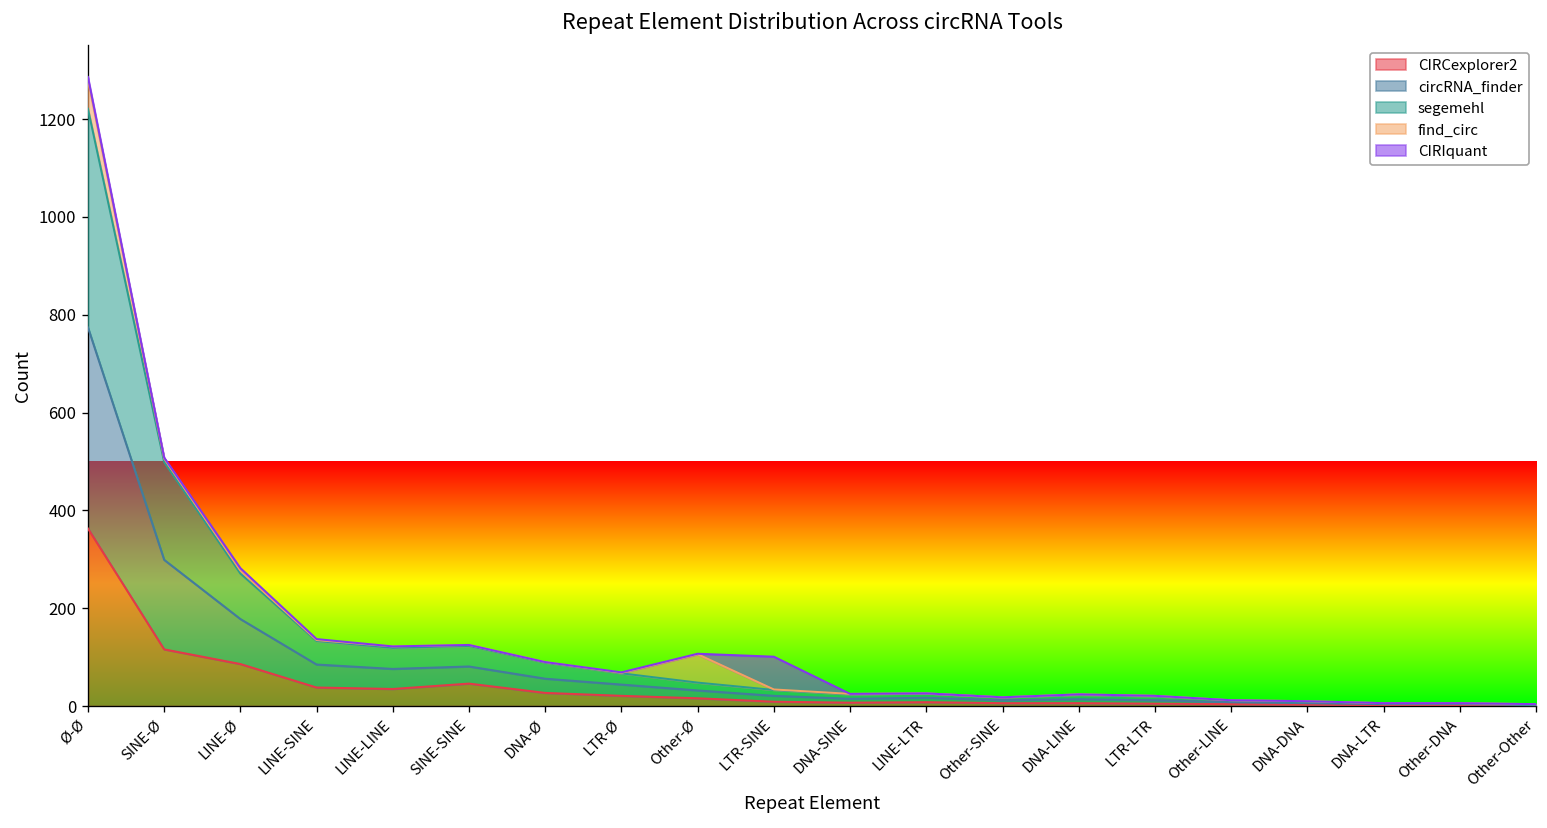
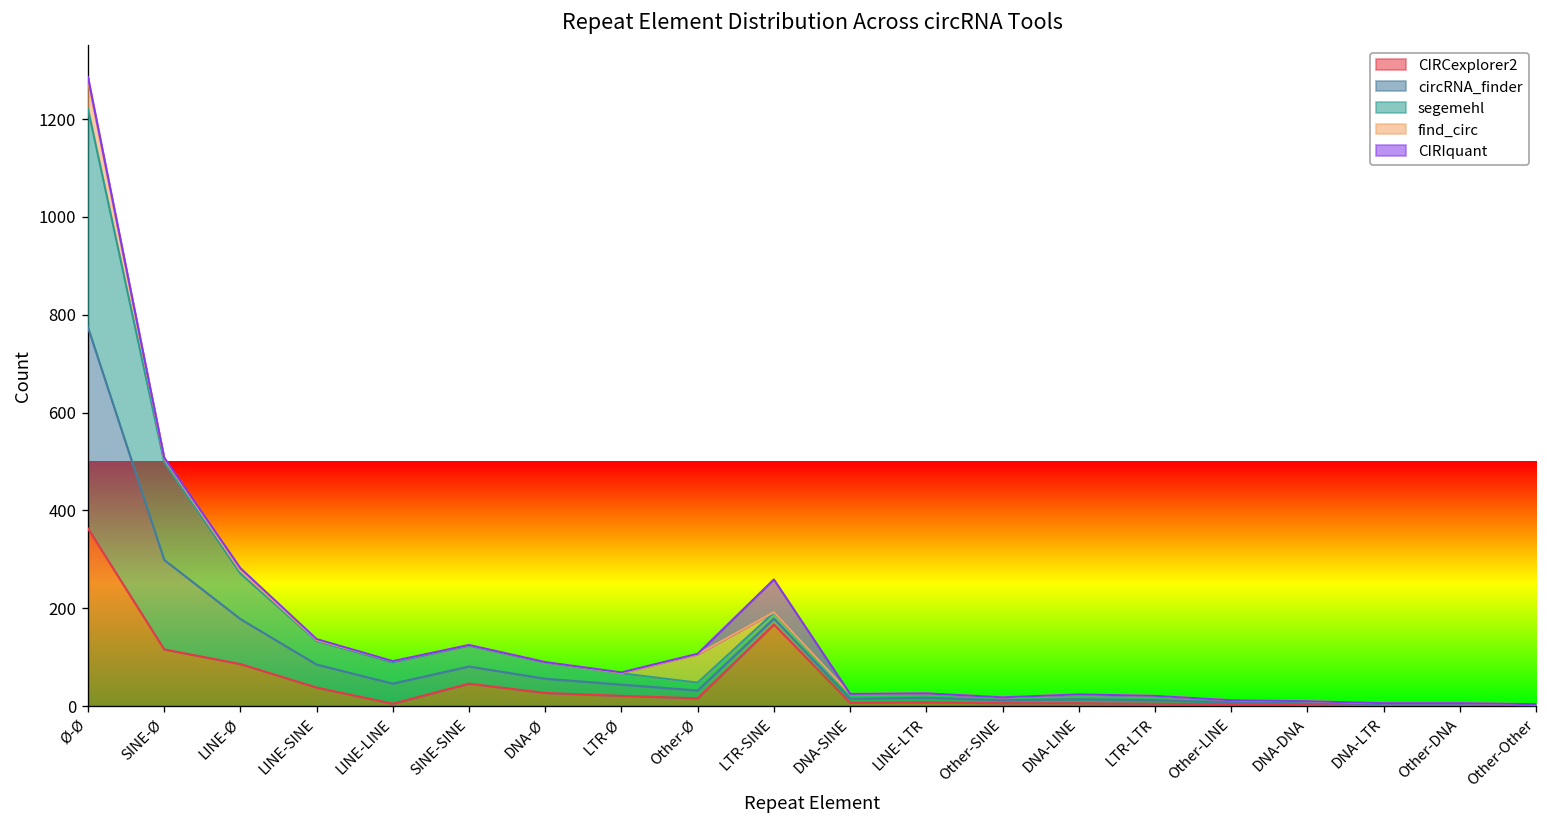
  {
    "CIRCexplorer2": {
      "Ø-Ø": 360,
      "SINE-Ø": 120,
      "LINE-Ø": 90,
      "LINE-SINE": 40,
-     "LINE-LINE": 40,
+     "LINE-LINE": 10,
      "SINE-SINE": 50,
      "DNA-Ø": 30,
      "LTR-Ø": 20,
      "Other-Ø": 20,
-     "LTR-SINE": 10,
+     "LTR-SINE": 170,
      "DNA-SINE": 10,
      "LINE-LTR": 10,
      "DNA-LINE": 10,
      "LTR-LTR": 10
    },
    "CIRIquant": {
      "LTR-SINE": 70
    }
  }
